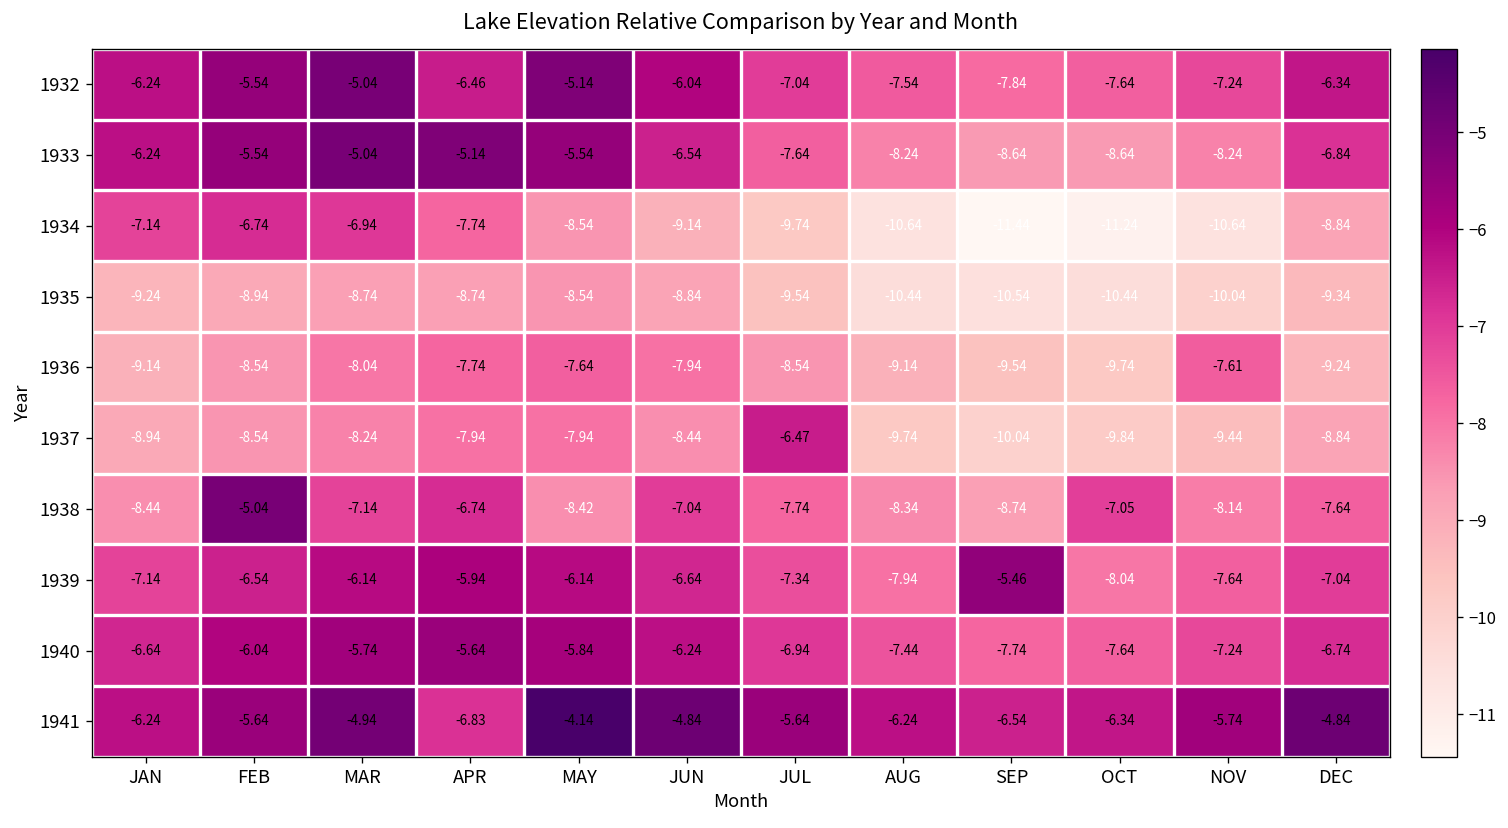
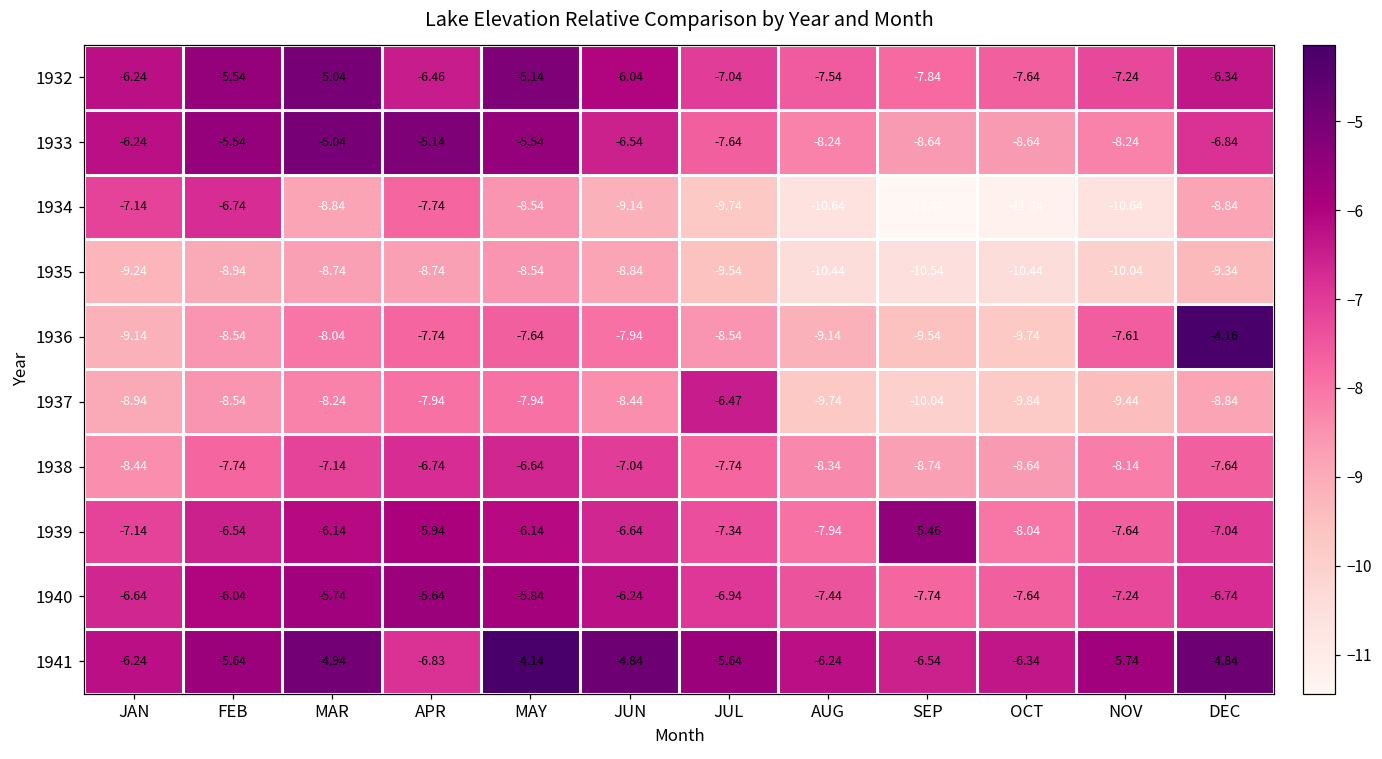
  {
    "1932": {
      "JAN": -6.24,
      "FEB": -5.54,
      "MAR": -5.04,
      "APR": -6.46,
      "MAY": -5.14,
      "JUN": -6.04,
      "JUL": -7.04,
      "AUG": -7.54,
      "SEP": -7.84,
      "OCT": -7.64,
      "NOV": -7.24,
      "DEC": -6.34
    },
    "1933": {
      "JAN": -6.24,
      "FEB": -5.54,
      "MAR": -5.04,
      "APR": -5.14,
      "MAY": -5.54,
      "JUN": -6.54,
      "JUL": -7.64,
      "AUG": -8.24,
      "SEP": -8.64,
      "OCT": -8.64,
      "NOV": -8.24,
      "DEC": -6.84
    },
    "1934": {
      "JAN": -7.14,
      "FEB": -6.74,
-     "MAR": -6.94,
+     "MAR": -8.84,
      "APR": -7.74,
      "MAY": -8.54,
      "JUN": -9.14,
      "JUL": -9.74,
      "DEC": -8.84
    },
    "1935": {
      "JAN": -9.24,
      "FEB": -8.94,
      "MAR": -8.74,
      "APR": -8.74,
      "MAY": -8.54,
      "JUN": -8.84,
      "JUL": -9.54,
      "NOV": -10.04,
      "DEC": -9.34
    },
    "1936": {
      "JAN": -9.14,
      "FEB": -8.54,
      "MAR": -8.04,
      "APR": -7.74,
      "MAY": -7.64,
      "JUN": -7.94,
      "JUL": -8.54,
      "AUG": -9.14,
      "SEP": -9.54,
      "OCT": -9.74,
      "NOV": -7.61,
-     "DEC": -9.24
+     "DEC": -4.16
    },
    "1937": {
      "JAN": -8.94,
      "FEB": -8.54,
      "MAR": -8.24,
      "APR": -7.94,
      "MAY": -7.94,
      "JUN": -8.44,
      "JUL": -6.47,
      "AUG": -9.74,
      "SEP": -10.04,
      "OCT": -9.84,
      "NOV": -9.44,
      "DEC": -8.84
    },
    "1938": {
      "JAN": -8.44,
-     "FEB": -5.04,
+     "FEB": -7.74,
      "MAR": -7.14,
      "APR": -6.74,
-     "MAY": -8.42,
+     "MAY": -6.64,
      "JUN": -7.04,
      "JUL": -7.74,
      "AUG": -8.34,
      "SEP": -8.74,
-     "OCT": -7.05,
+     "OCT": -8.64,
      "NOV": -8.14,
      "DEC": -7.64
    },
    "1939": {
      "JAN": -7.14,
      "FEB": -6.54,
      "MAR": -6.14,
      "APR": -5.94,
      "MAY": -6.14,
      "JUN": -6.64,
      "JUL": -7.34,
      "AUG": -7.94,
      "SEP": -5.46,
      "OCT": -8.04,
      "NOV": -7.64,
      "DEC": -7.04
    },
    "1940": {
      "JAN": -6.64,
      "FEB": -6.04,
      "MAR": -5.74,
      "APR": -5.64,
      "MAY": -5.84,
      "JUN": -6.24,
      "JUL": -6.94,
      "AUG": -7.44,
      "SEP": -7.74,
      "OCT": -7.64,
      "NOV": -7.24,
      "DEC": -6.74
    },
    "1941": {
      "JAN": -6.24,
      "FEB": -5.64,
      "MAR": -4.94,
      "APR": -6.83,
      "MAY": -4.14,
      "JUN": -4.84,
      "JUL": -5.64,
      "AUG": -6.24,
      "SEP": -6.54,
      "OCT": -6.34,
      "NOV": -5.74,
      "DEC": -4.84
    }
  }
